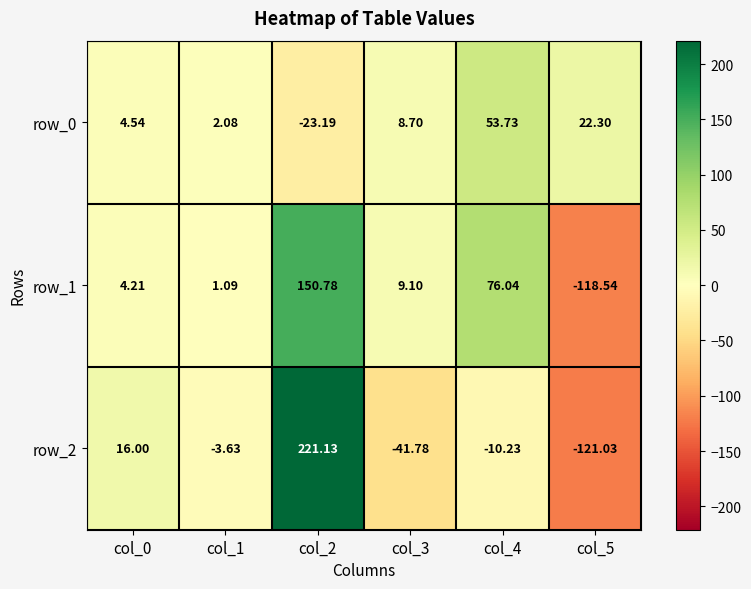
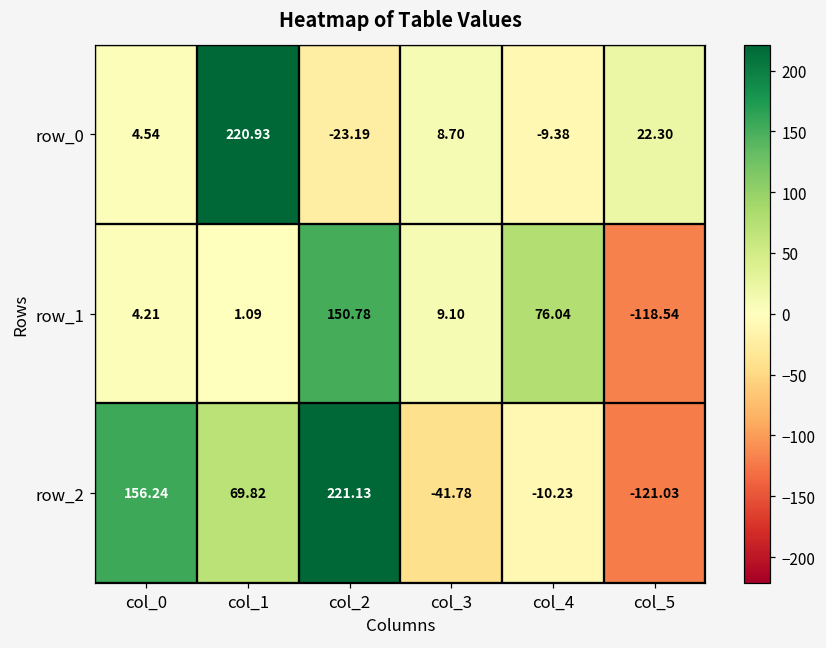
  {
    "row_0": {
      "col_0": 4.54,
-     "col_1": 2.08,
+     "col_1": 220.93,
      "col_2": -23.19,
      "col_3": 8.70,
-     "col_4": 53.73,
+     "col_4": -9.38,
      "col_5": 22.30
    },
    "row_1": {
      "col_0": 4.21,
      "col_1": 1.09,
      "col_2": 150.78,
      "col_3": 9.10,
      "col_4": 76.04,
      "col_5": -118.54
    },
    "row_2": {
-     "col_0": 16.00,
-     "col_1": -3.63,
+     "col_0": 156.24,
+     "col_1": 69.82,
      "col_2": 221.13,
      "col_3": -41.78,
      "col_4": -10.23,
      "col_5": -121.03
    }
  }
